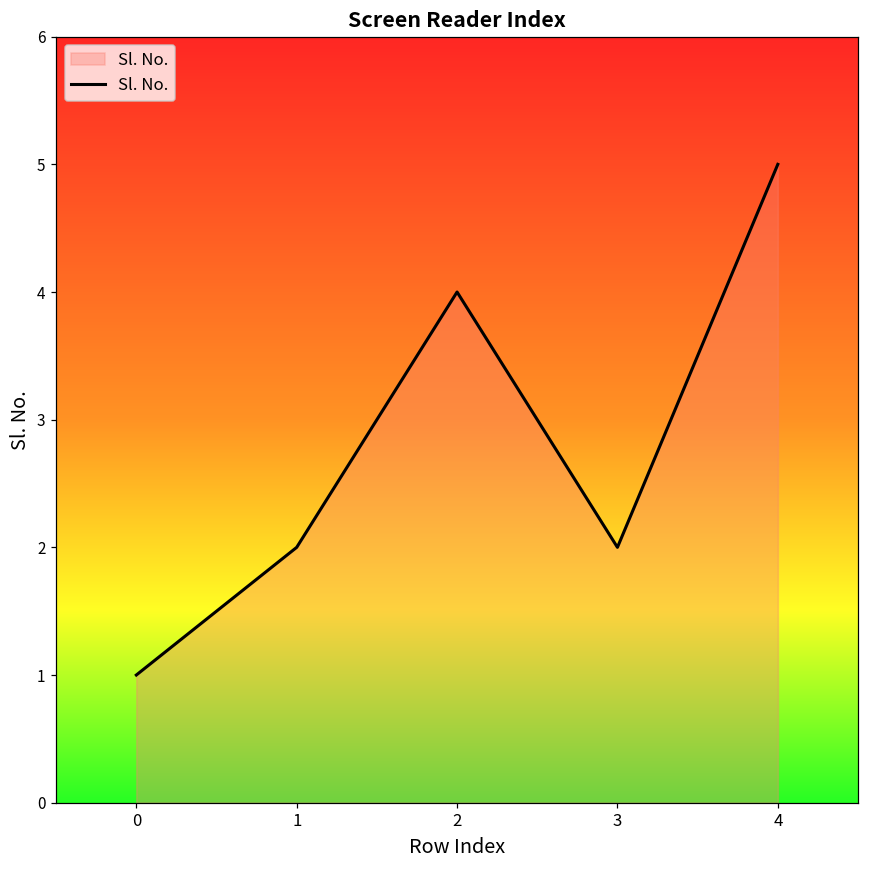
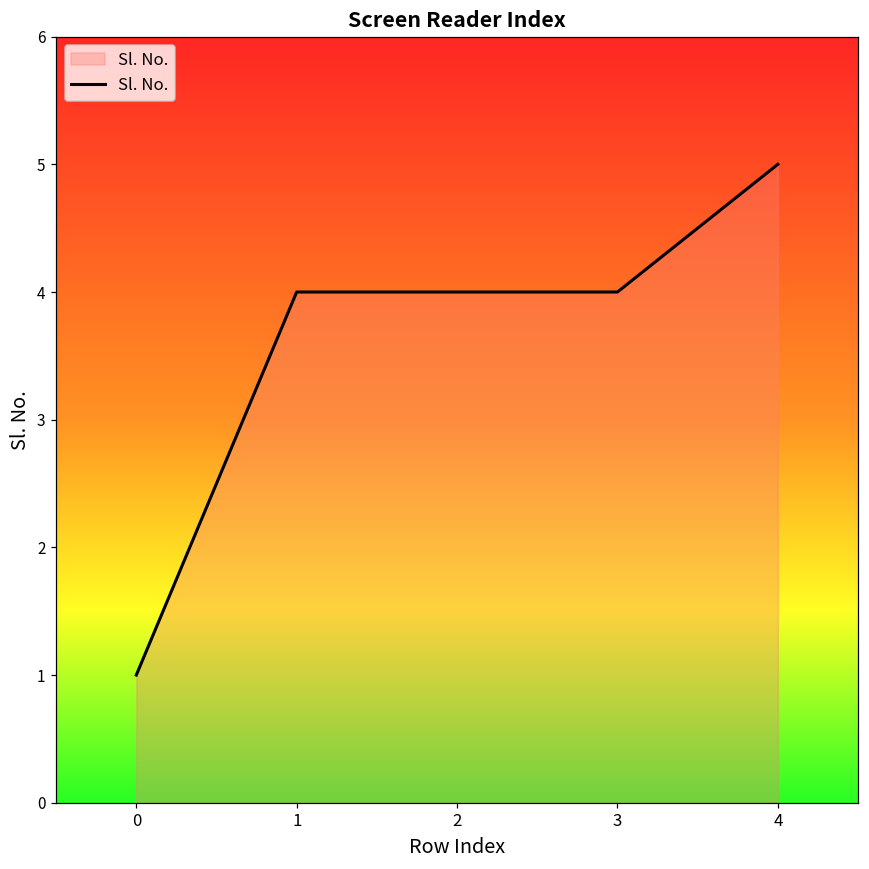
  {
    "0": 1,
-   "1": 2,
+   "1": 4,
    "2": 4,
-   "3": 2,
+   "3": 4,
    "4": 5
  }
